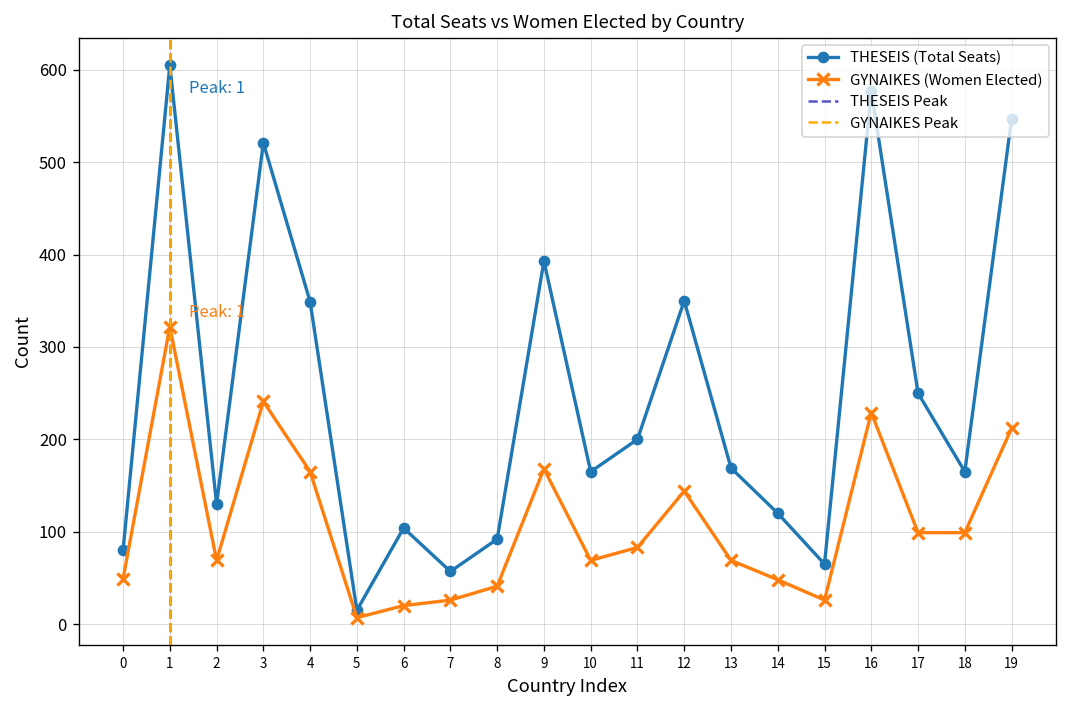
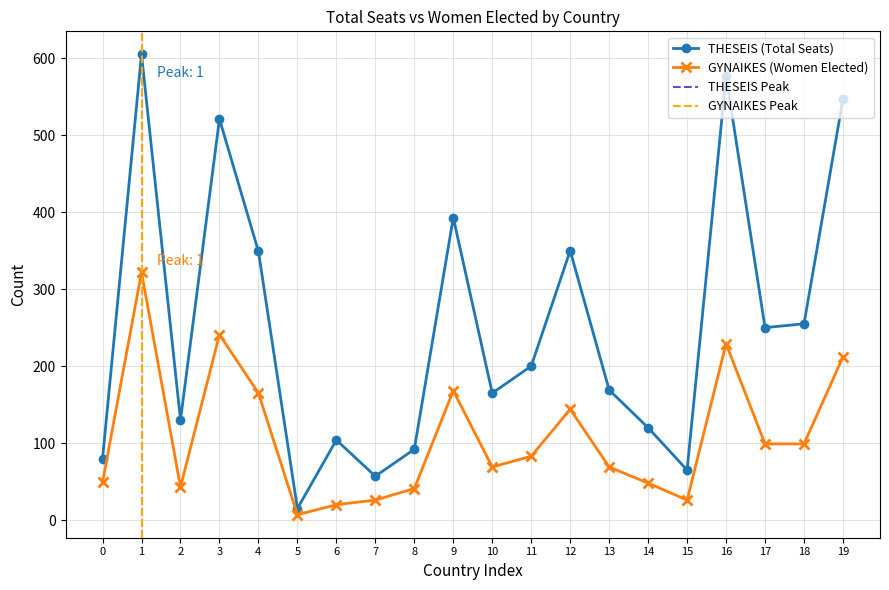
  {
    "THESEIS (Total Seats)": {
      "0": 80,
      "2": 130,
      "3": 520,
      "4": 350,
      "5": 20,
      "6": 100,
      "7": 60,
      "8": 90,
      "9": 390,
      "10": 170,
      "11": 200,
      "12": 350,
      "13": 170,
      "14": 120,
      "15": 70,
      "17": 250,
-     "18": 170
+     "18": 260
    },
    "GYNAIKES (Women Elected)": {
      "0": 50,
-     "2": 70,
+     "2": 40,
      "3": 240,
      "4": 170,
      "5": 10,
      "6": 20,
      "7": 30,
      "8": 40,
      "9": 170,
      "10": 70,
      "11": 80,
      "12": 140,
      "13": 70,
      "14": 50,
      "15": 30,
      "16": 230,
      "17": 100,
      "18": 100,
      "19": 210
    }
  }
